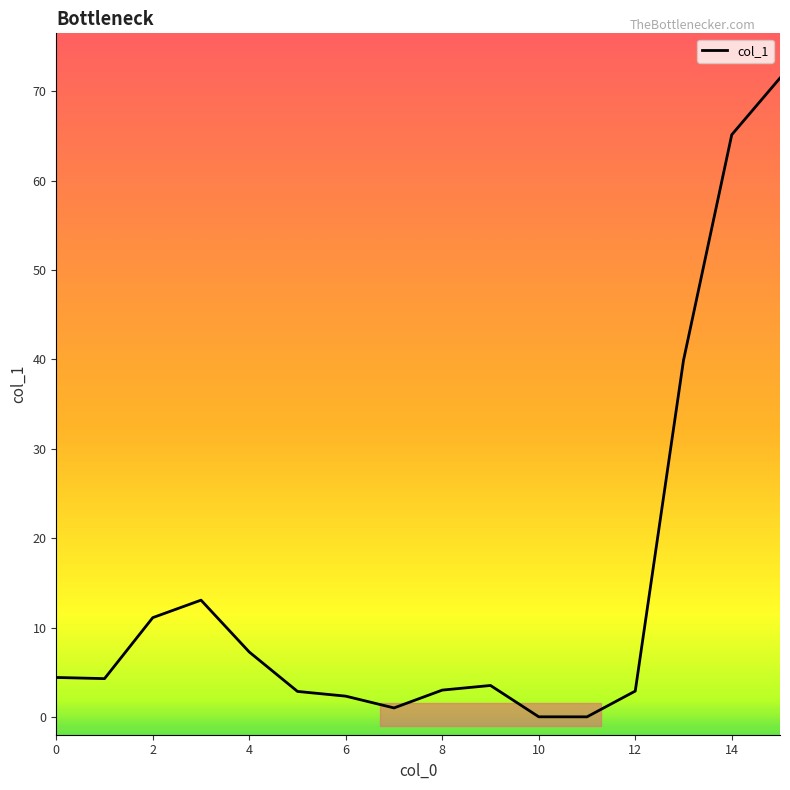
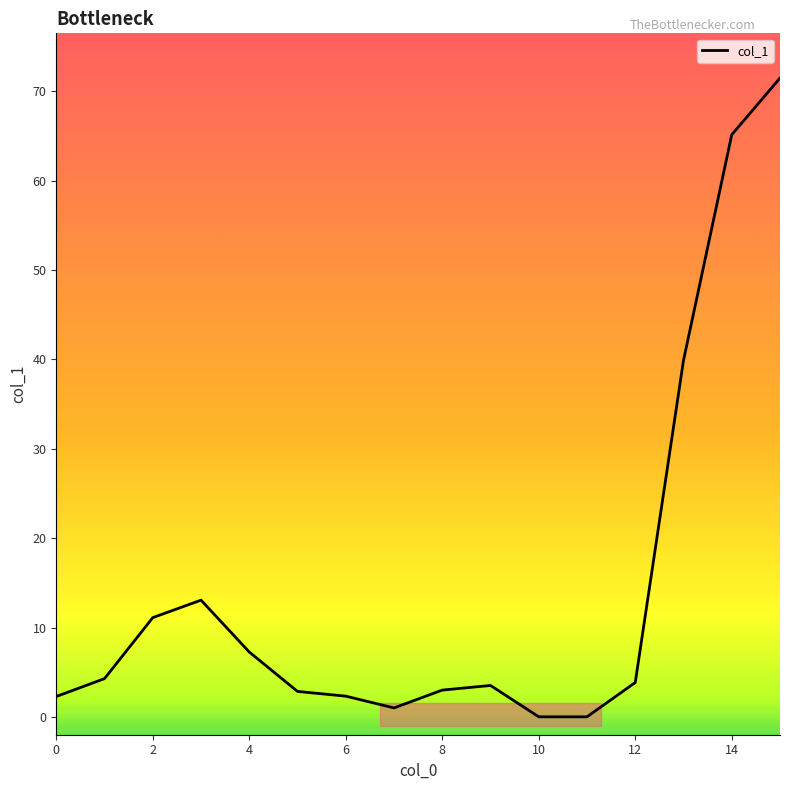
  {
-   "0": 4,
+   "0": 2,
    "2": 11,
    "4": 7,
    "6": 2,
    "8": 3,
-   "12": 3,
+   "12": 4,
    "14": 65
  }
